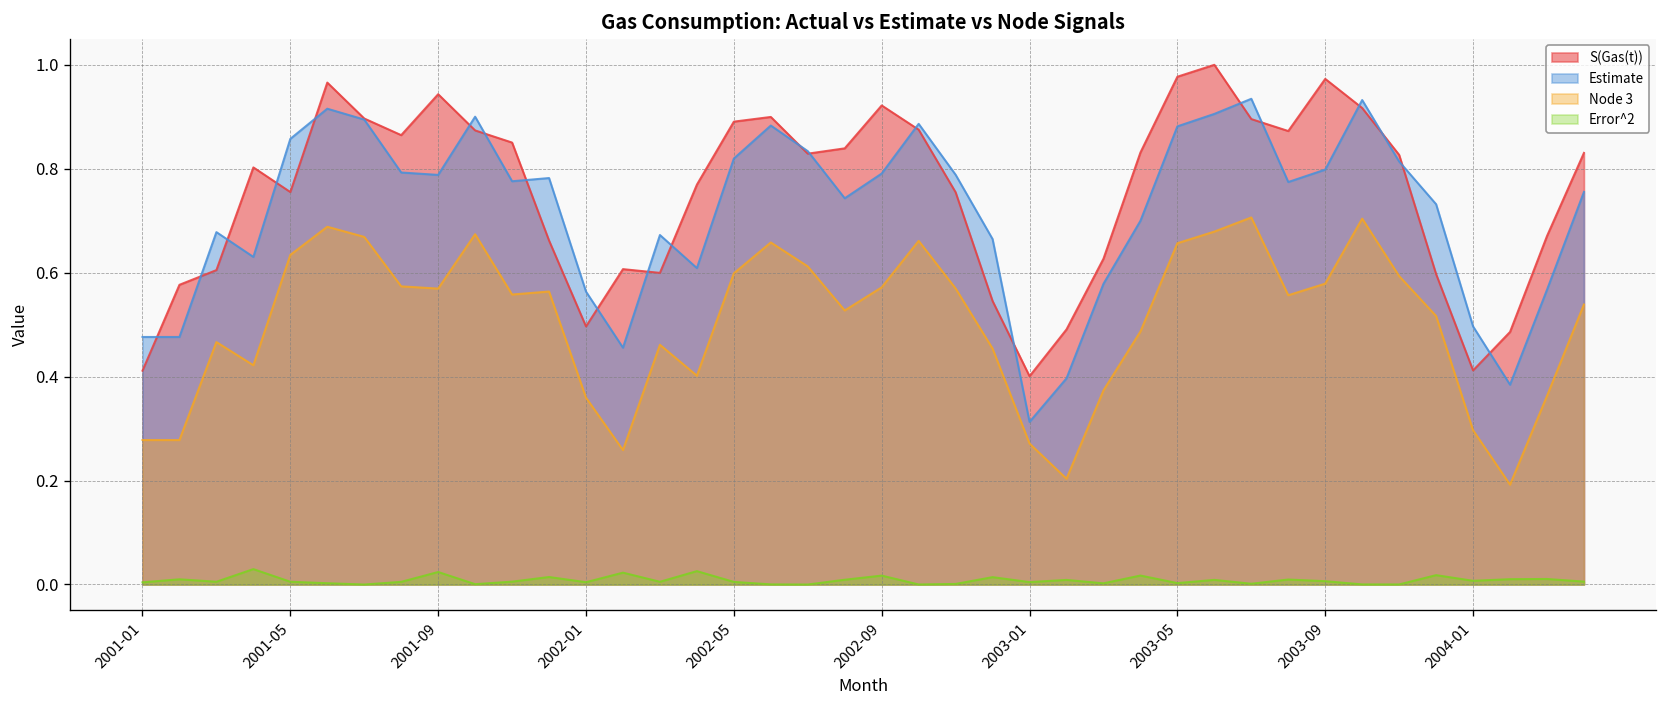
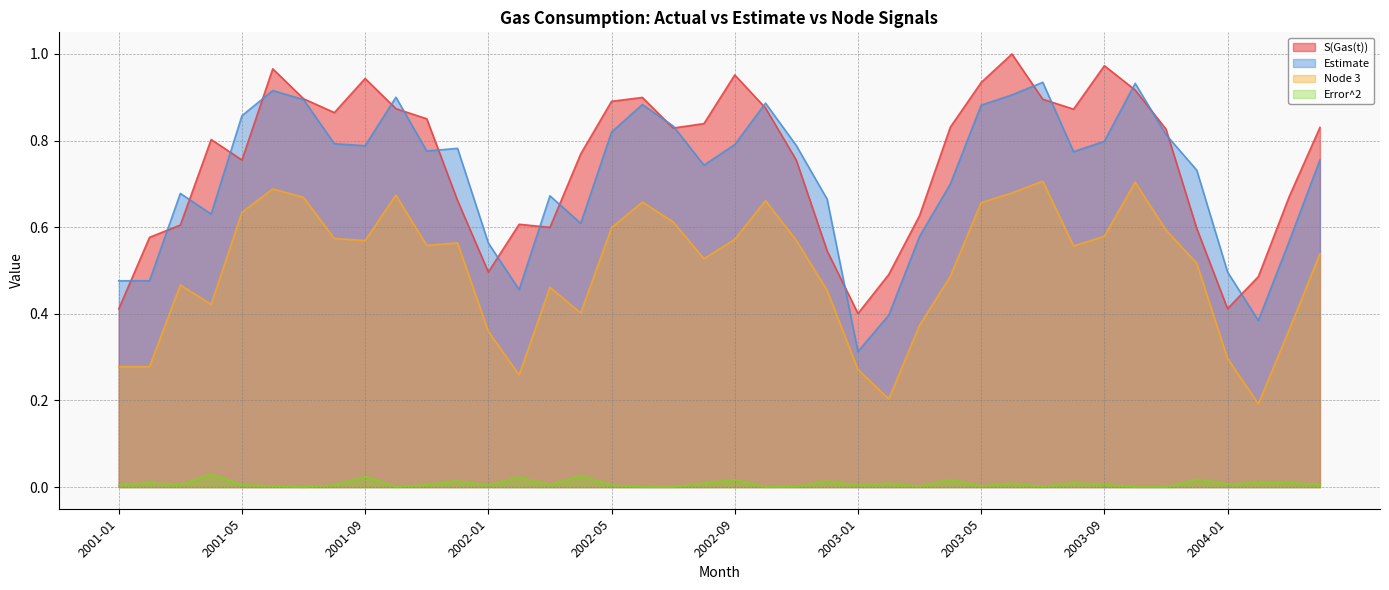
  {
    "S(Gas(t))": {
      "2001-01": 0.41,
      "2001-05": 0.76,
      "2001-09": 0.94,
      "2002-01": 0.50,
      "2002-05": 0.89,
-     "2002-09": 0.92,
+     "2002-09": 0.95,
      "2003-01": 0.40,
-     "2003-05": 0.98,
+     "2003-05": 0.93,
      "2003-09": 0.97,
      "2004-01": 0.41
    },
    "Estimate": {
      "2001-01": 0.48,
      "2001-05": 0.86,
      "2001-09": 0.79,
      "2002-01": 0.56,
      "2002-05": 0.82,
      "2002-09": 0.79,
      "2003-01": 0.31,
      "2003-05": 0.88,
      "2003-09": 0.80,
      "2004-01": 0.50
    },
    "Node 3": {
      "2001-01": 0.28,
      "2001-05": 0.63,
      "2001-09": 0.57,
      "2002-01": 0.36,
      "2002-05": 0.60,
      "2002-09": 0.57,
      "2003-01": 0.27,
      "2003-05": 0.66,
      "2003-09": 0.58,
      "2004-01": 0.30
    },
    "Error^2": {
      "2001-01": 0.00,
      "2001-05": 0.01,
      "2001-09": 0.02,
      "2002-01": 0.00,
      "2002-05": 0.01,
      "2002-09": 0.02,
      "2003-01": 0.00,
      "2003-05": 0.00,
      "2003-09": 0.01,
      "2004-01": 0.01
    }
  }
